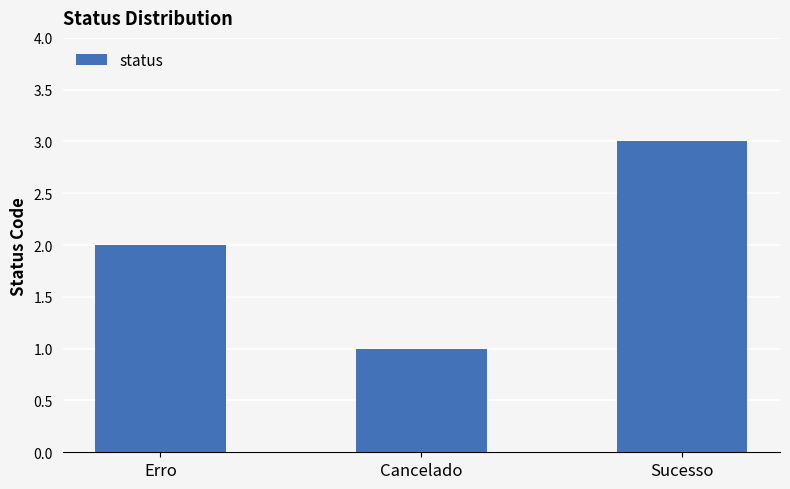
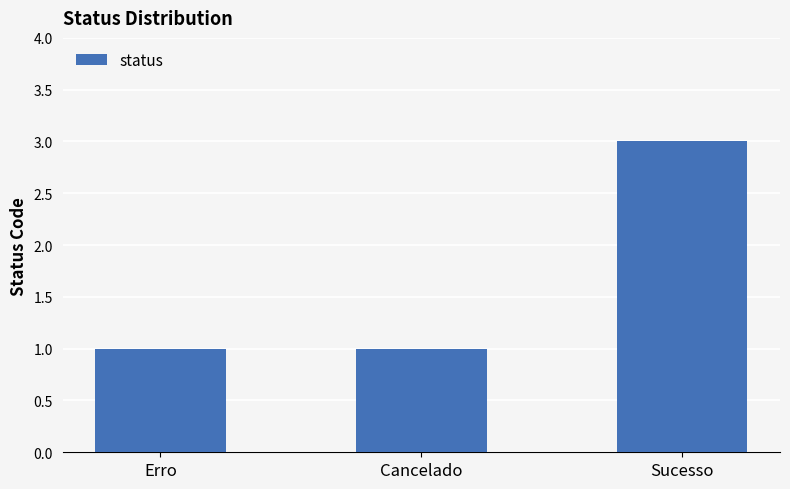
  {
-   "Erro": 2,
+   "Erro": 1,
    "Cancelado": 1,
    "Sucesso": 3
  }
